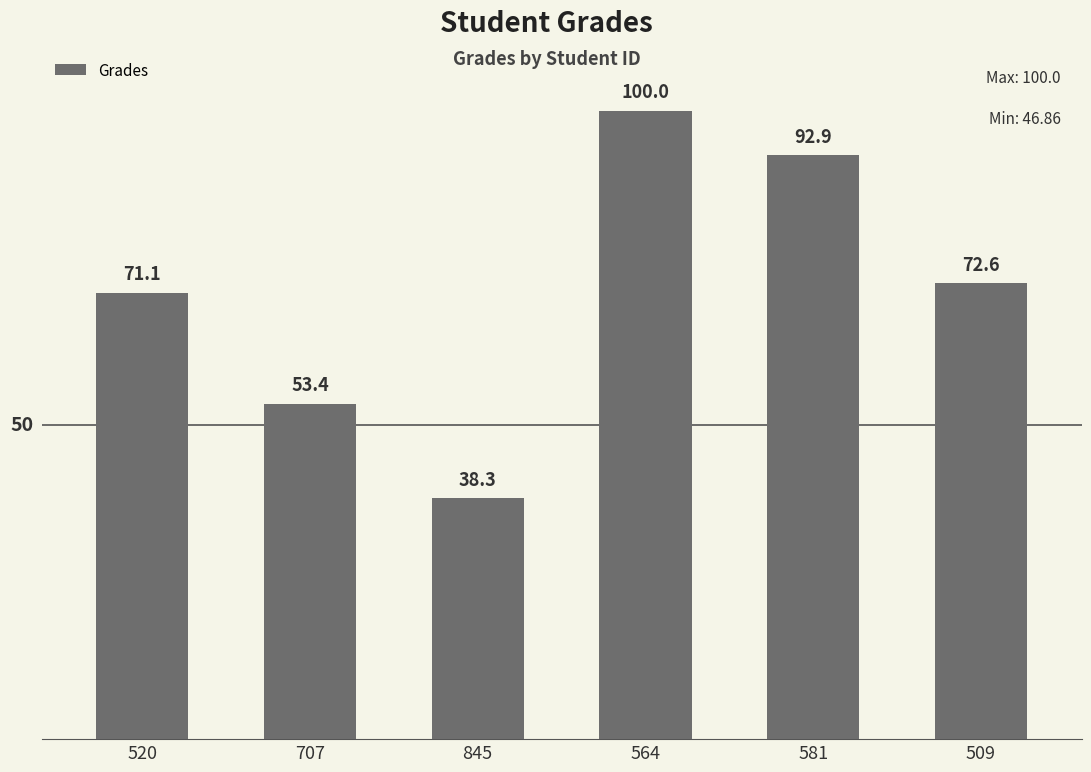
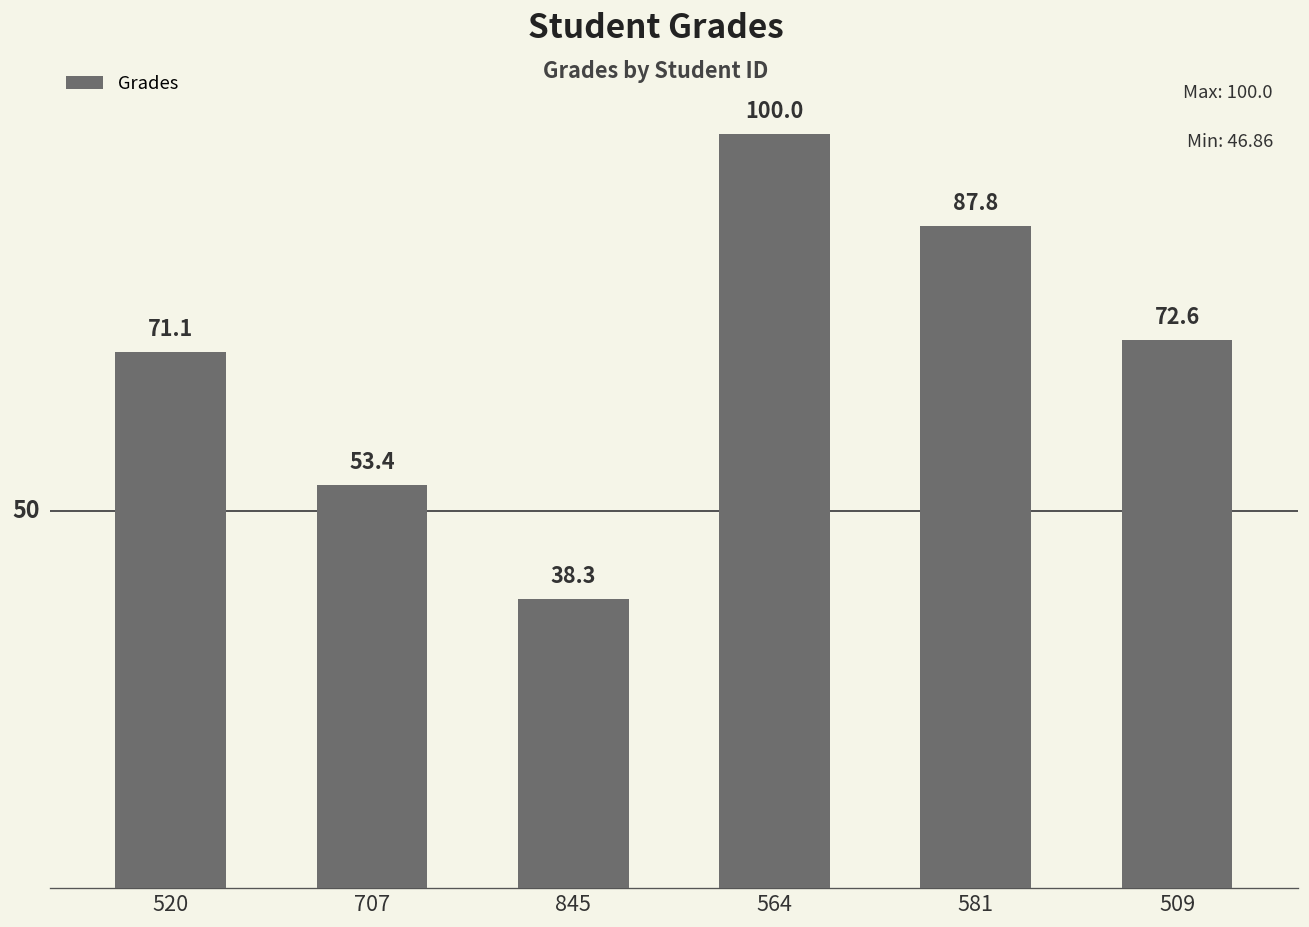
  {
    "520": 71.1,
    "707": 53.4,
    "845": 38.3,
    "564": 100.0,
-   "581": 92.9,
+   "581": 87.8,
    "509": 72.6
  }
